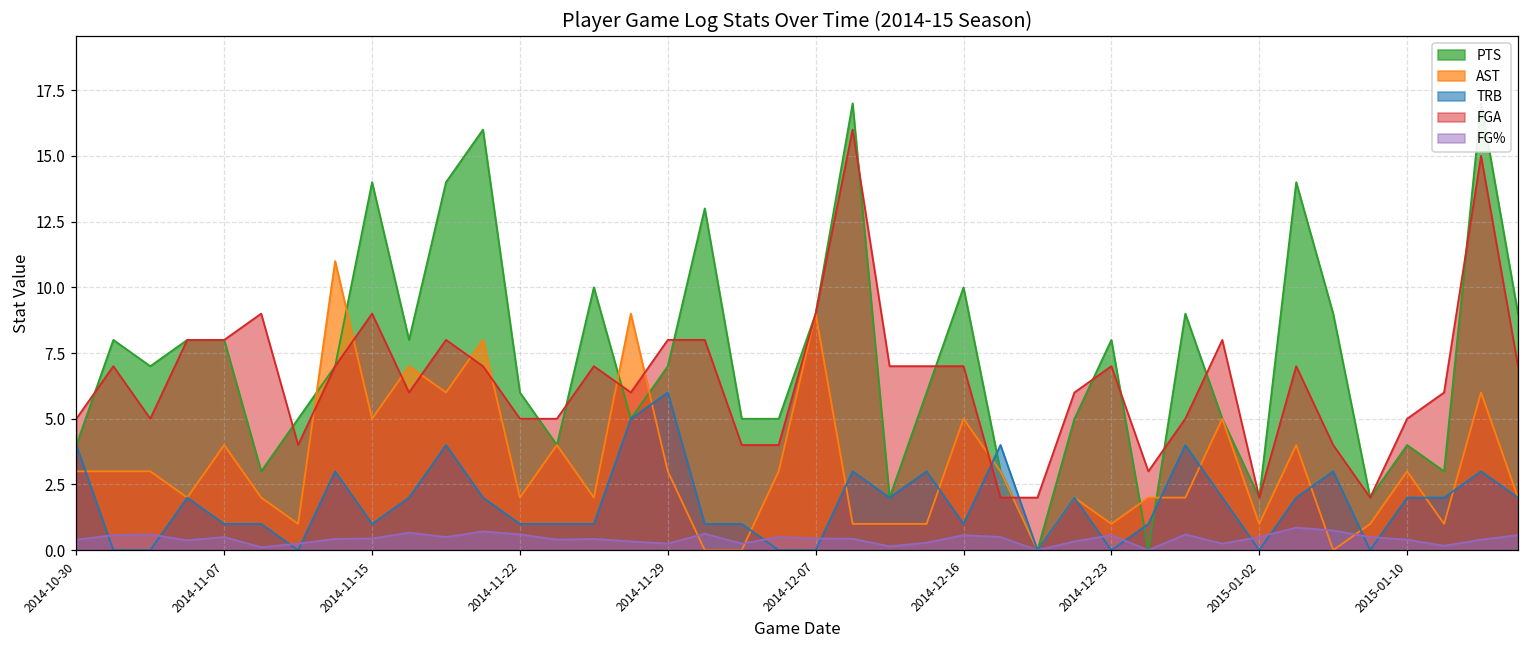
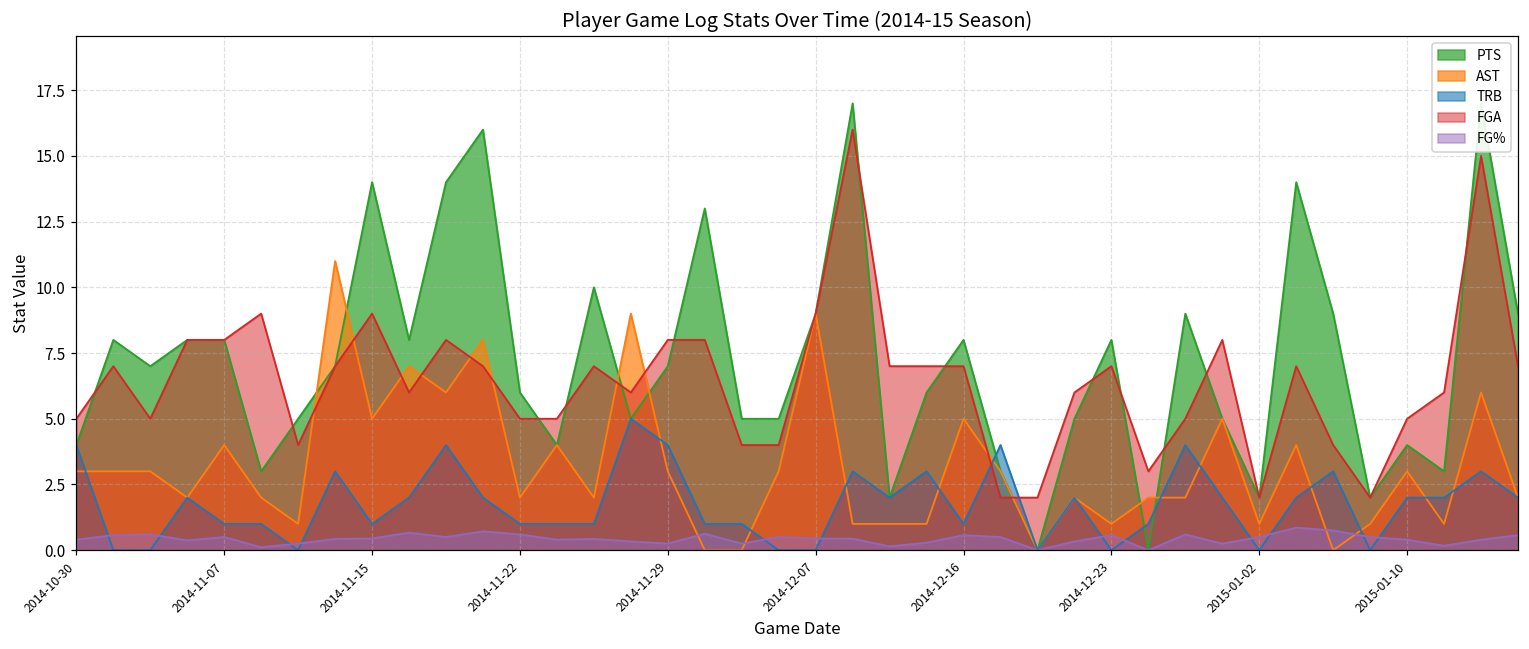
  {
    "PTS": {
      "2014-11-15": 14,
      "2014-11-22": 6,
      "2014-11-29": 7,
-     "2014-12-16": 10,
+     "2014-12-16": 8,
      "2014-12-23": 8,
      "2015-01-10": 4
    },
    "AST": {
      "2014-10-30": 3,
      "2014-11-07": 4,
      "2014-11-15": 5,
      "2014-11-22": 2,
      "2014-11-29": 3,
      "2014-12-16": 5,
      "2014-12-23": 1,
      "2015-01-02": 1,
      "2015-01-10": 3
    },
    "TRB": {
      "2014-11-07": 1,
      "2014-11-15": 1,
      "2014-11-22": 1,
-     "2014-11-29": 6,
+     "2014-11-29": 4,
      "2014-12-07": 0,
      "2014-12-16": 1,
      "2014-12-23": 0,
      "2015-01-02": 0,
      "2015-01-10": 2
    },
    "FGA": {
      "2014-10-30": 5,
      "2014-11-15": 9,
      "2014-11-22": 5,
      "2014-11-29": 8,
      "2014-12-16": 7,
      "2014-12-23": 7,
      "2015-01-10": 5
    },
    "FG%": {
      "2014-10-30": 0.4,
      "2014-11-07": 0.5,
      "2014-11-15": 0.4,
      "2014-11-22": 0.6,
      "2014-11-29": 0.3,
      "2014-12-07": 0.4,
      "2014-12-16": 0.6,
      "2014-12-23": 0.6,
      "2015-01-02": 0.5,
      "2015-01-10": 0.4
    }
  }
